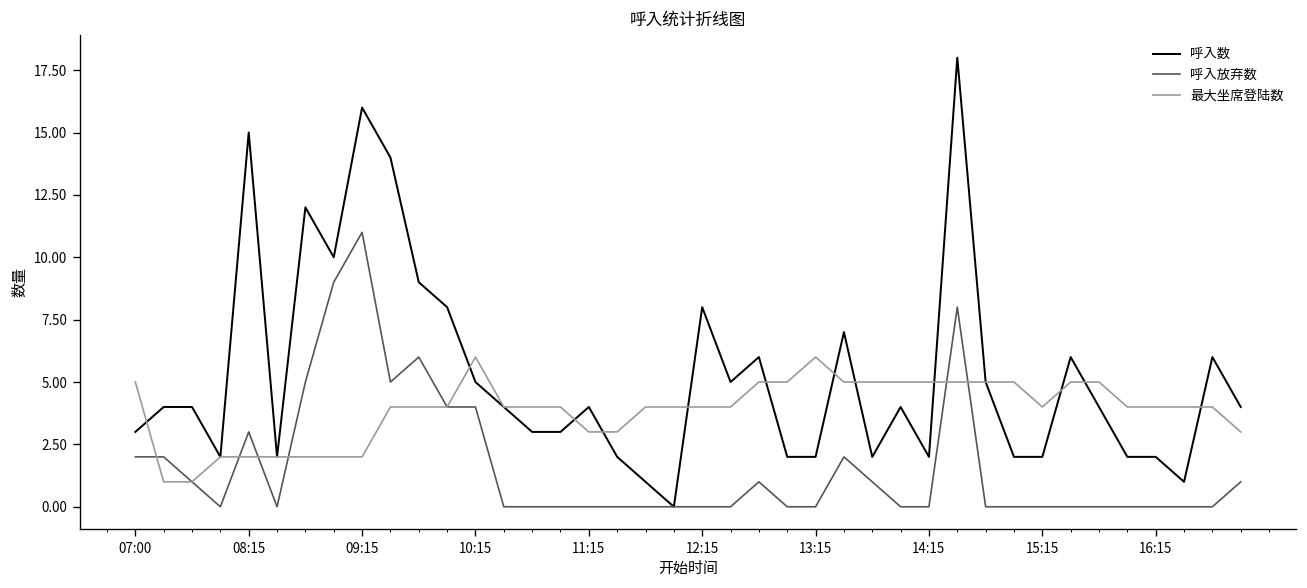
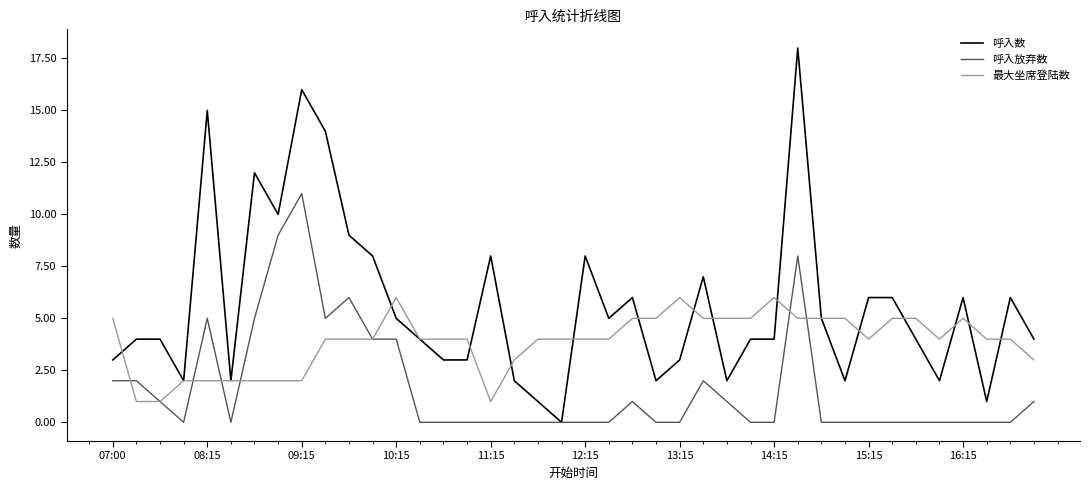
  {
    "呼入数": {
      "07:00": 3,
      "08:15": 15,
      "09:15": 16,
      "10:15": 5,
-     "11:15": 4,
+     "11:15": 8,
      "12:15": 8,
-     "13:15": 2,
-     "14:15": 2,
-     "15:15": 2,
-     "16:15": 2
+     "13:15": 3,
+     "14:15": 4,
+     "15:15": 6,
+     "16:15": 6
    },
    "呼入放弃数": {
      "07:00": 2,
-     "08:15": 3,
+     "08:15": 5,
      "09:15": 11,
      "10:15": 4,
      "11:15": 0,
      "12:15": 0,
      "13:15": 0,
      "14:15": 0,
      "15:15": 0,
      "16:15": 0
    },
    "最大坐席登陆数": {
      "07:00": 5,
      "08:15": 2,
      "09:15": 2,
      "10:15": 6,
-     "11:15": 3,
+     "11:15": 1,
      "12:15": 4,
      "13:15": 6,
-     "14:15": 5,
+     "14:15": 6,
      "15:15": 4,
-     "16:15": 4
+     "16:15": 5
    }
  }
